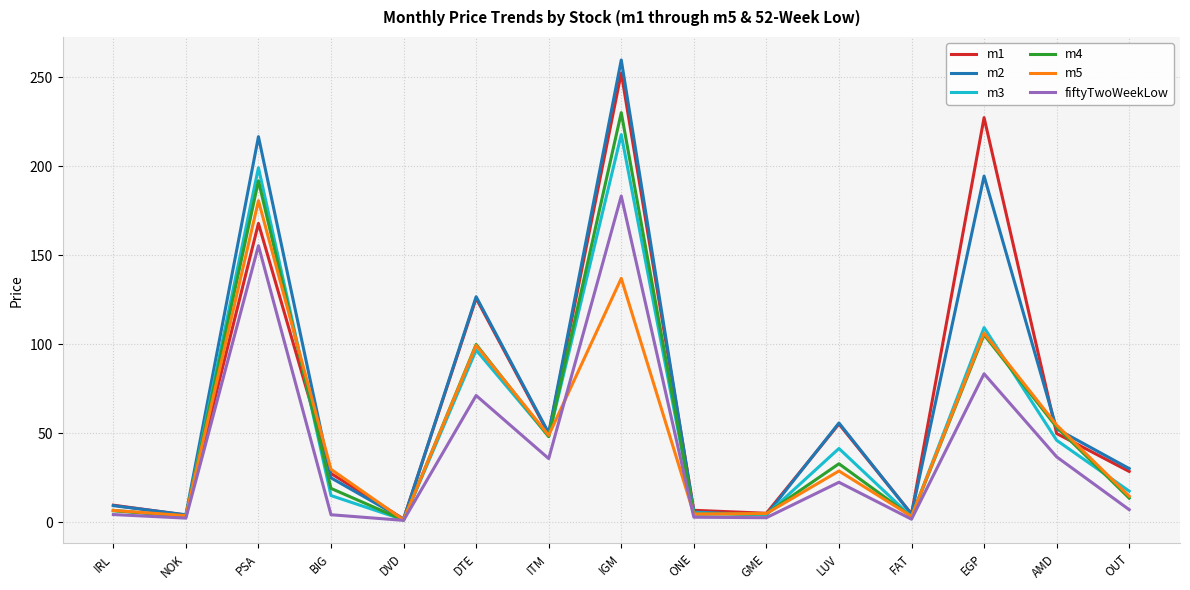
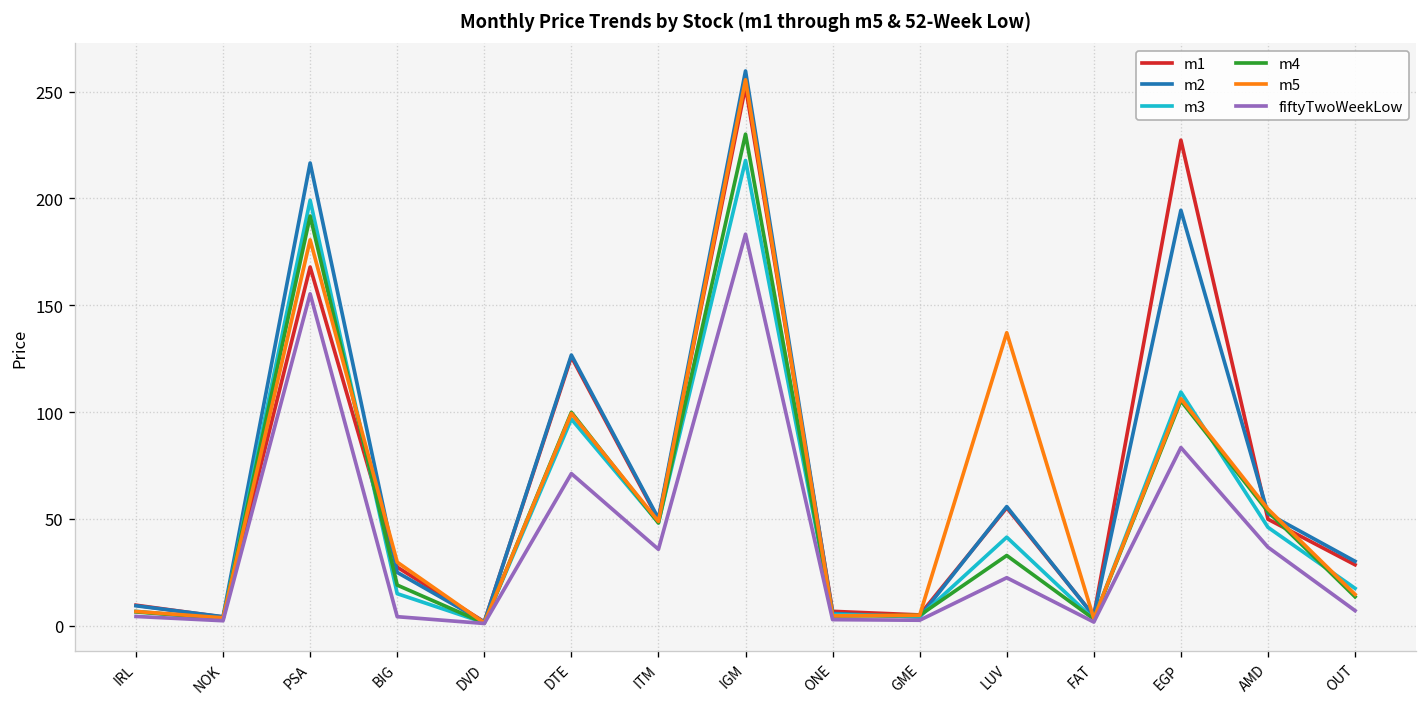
  {
    "m1": {
      "PSA": 168,
      "BIG": 27,
      "IGM": 252,
      "EGP": 227,
      "AMD": 50,
      "OUT": 29
    },
    "m2": {
      "PSA": 217,
      "BIG": 25,
      "IGM": 260,
      "EGP": 194,
      "OUT": 30
    },
    "m3": {
      "PSA": 199,
      "BIG": 15,
      "DTE": 97,
      "IGM": 218,
      "LUV": 41,
      "EGP": 109,
      "AMD": 46,
      "OUT": 18
    },
    "m4": {
      "PSA": 192,
      "BIG": 19,
      "IGM": 230,
      "LUV": 33
    },
    "m5": {
      "PSA": 181,
      "BIG": 30,
-     "IGM": 137,
-     "LUV": 29
+     "IGM": 256,
+     "LUV": 137
    },
    "fiftyTwoWeekLow": {
      "IRL": 4,
      "PSA": 155,
      "BIG": 4,
      "DTE": 71,
      "ITM": 36,
      "IGM": 183,
      "ONE": 3,
      "GME": 3,
      "LUV": 22,
      "EGP": 83,
      "AMD": 37,
      "OUT": 7
    }
  }
